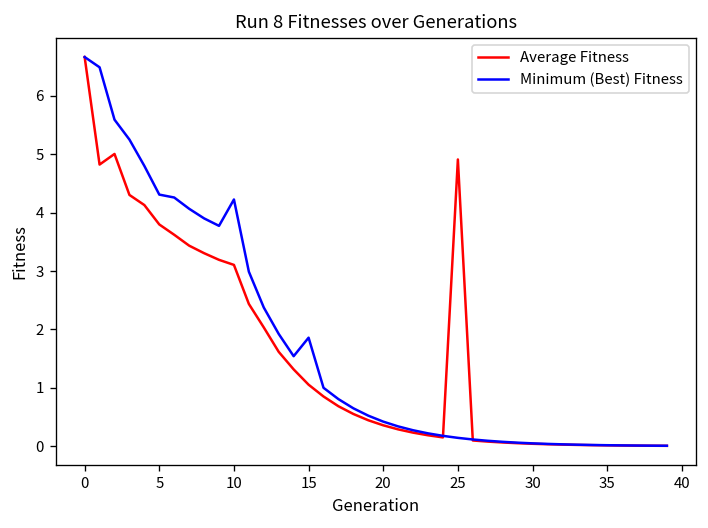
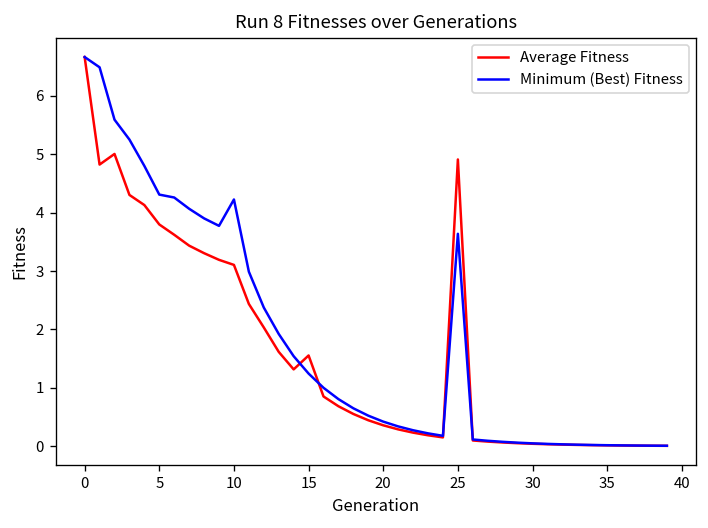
  {
    "Average Fitness": {
      "5": 3.8,
      "10": 3.1,
-     "15": 1.1,
+     "15": 1.6,
      "20": 0.4,
      "25": 4.9
    },
    "Minimum (Best) Fitness": {
      "5": 4.3,
      "10": 4.2,
-     "15": 1.9,
+     "15": 1.2,
      "20": 0.4,
-     "25": 0.1
+     "25": 3.6
    }
  }
